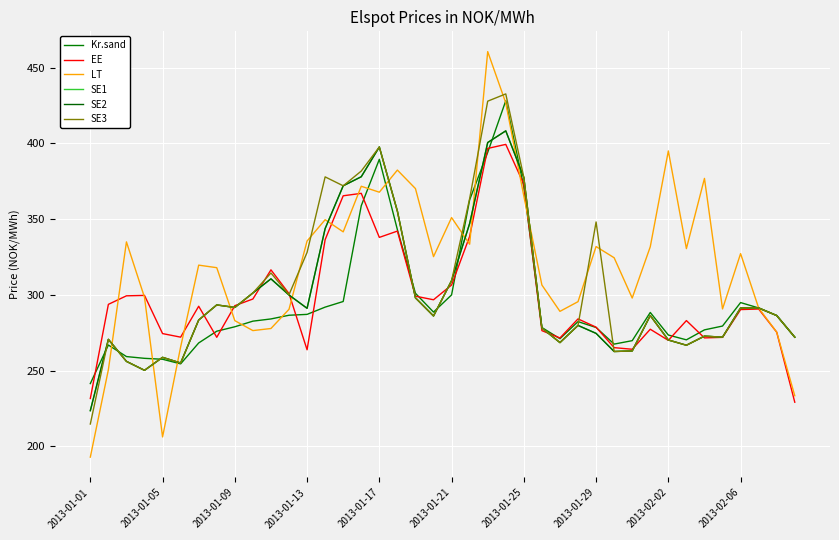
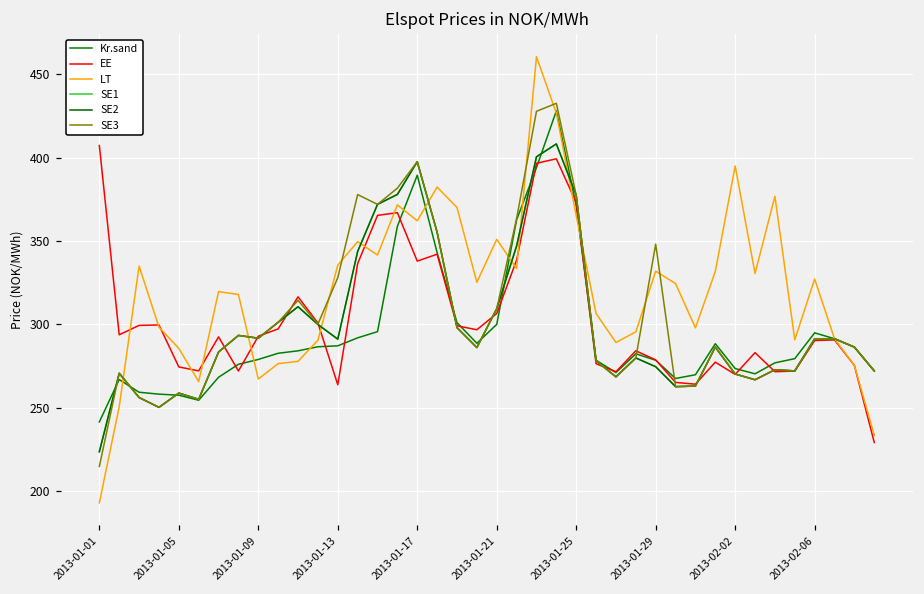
  {
    "EE": {
-     "2013-01-01": 232,
+     "2013-01-01": 407,
      "2013-01-05": 274,
      "2013-01-13": 264,
      "2013-01-17": 338,
      "2013-01-21": 306,
      "2013-01-25": 373
    },
    "LT": {
      "2013-01-01": 193,
-     "2013-01-05": 206,
-     "2013-01-09": 283,
+     "2013-01-05": 286,
+     "2013-01-09": 267,
      "2013-01-13": 336,
-     "2013-01-17": 368,
+     "2013-01-17": 362,
      "2013-01-21": 351,
      "2013-01-25": 365,
      "2013-01-29": 332,
      "2013-02-02": 395,
      "2013-02-06": 327
    },
    "SE3": {
      "2013-01-01": 215,
      "2013-01-13": 328,
      "2013-01-29": 348
    }
  }
